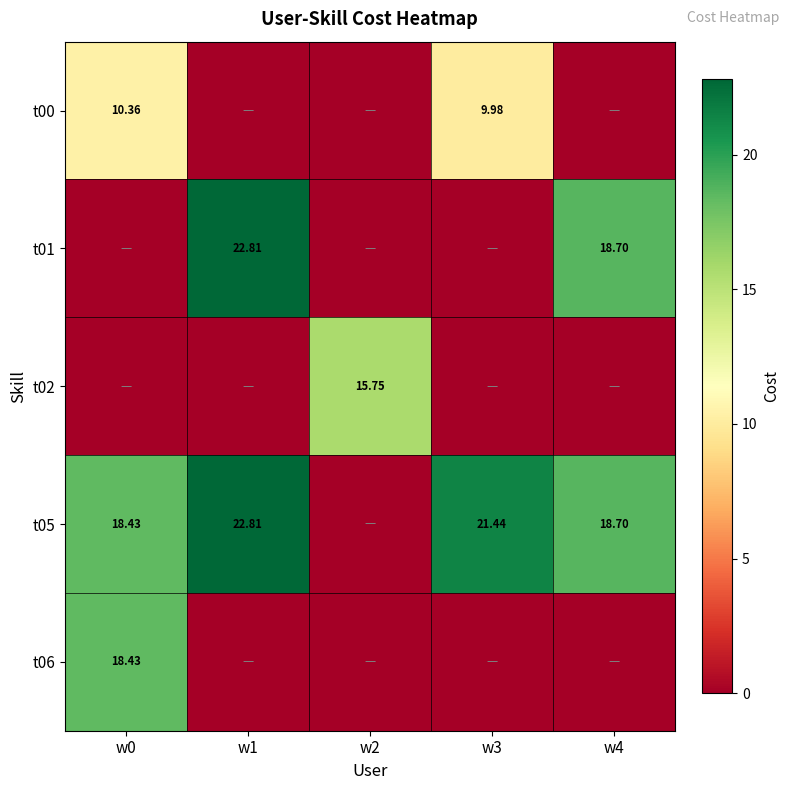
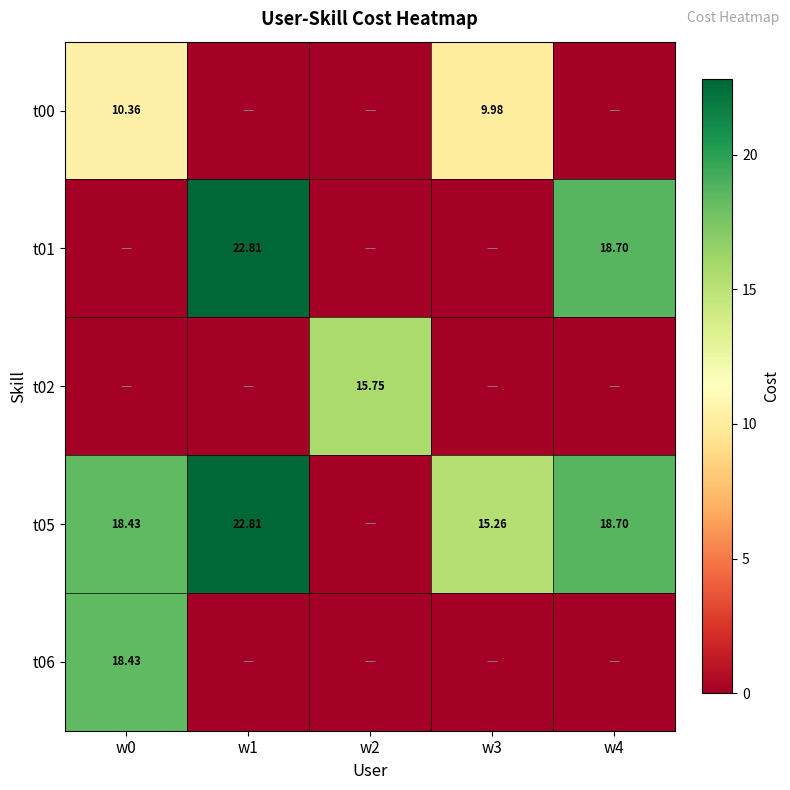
  {
    "t00": {
      "w0": 10.36,
      "w3": 9.98
    },
    "t01": {
      "w1": 22.81,
      "w4": 18.70
    },
    "t02": {
      "w2": 15.75
    },
    "t05": {
      "w0": 18.43,
      "w1": 22.81,
-     "w3": 21.44,
+     "w3": 15.26,
      "w4": 18.70
    },
    "t06": {
      "w0": 18.43
    }
  }
